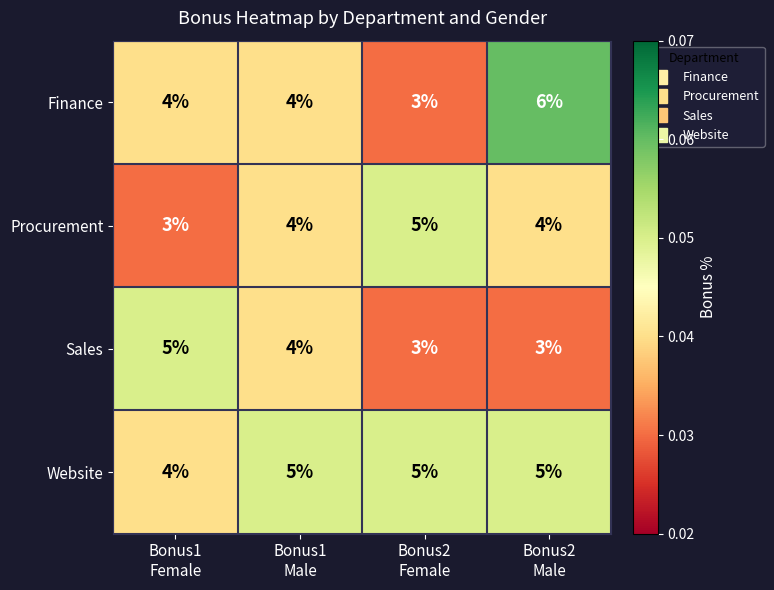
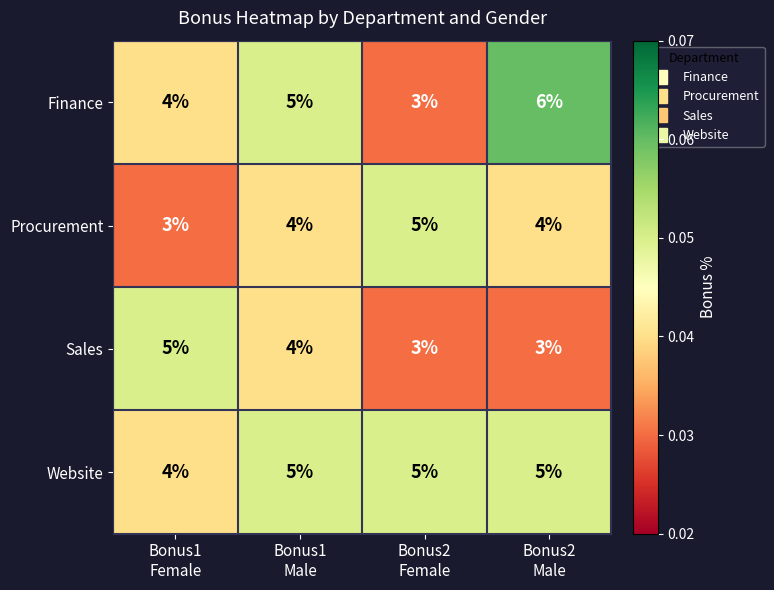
  {
    "Finance": {
      "Bonus1 Female": "4%",
-     "Bonus1 Male": "4%",
+     "Bonus1 Male": "5%",
      "Bonus2 Female": "3%",
      "Bonus2 Male": "6%"
    },
    "Procurement": {
      "Bonus1 Female": "3%",
      "Bonus1 Male": "4%",
      "Bonus2 Female": "5%",
      "Bonus2 Male": "4%"
    },
    "Sales": {
      "Bonus1 Female": "5%",
      "Bonus1 Male": "4%",
      "Bonus2 Female": "3%",
      "Bonus2 Male": "3%"
    },
    "Website": {
      "Bonus1 Female": "4%",
      "Bonus1 Male": "5%",
      "Bonus2 Female": "5%",
      "Bonus2 Male": "5%"
    }
  }
